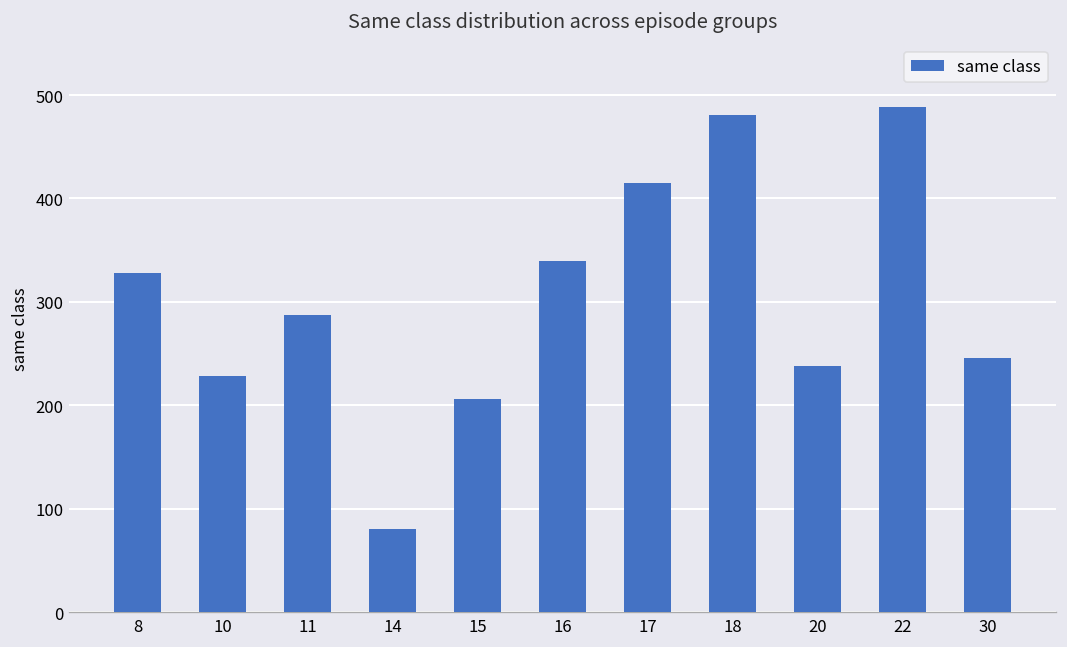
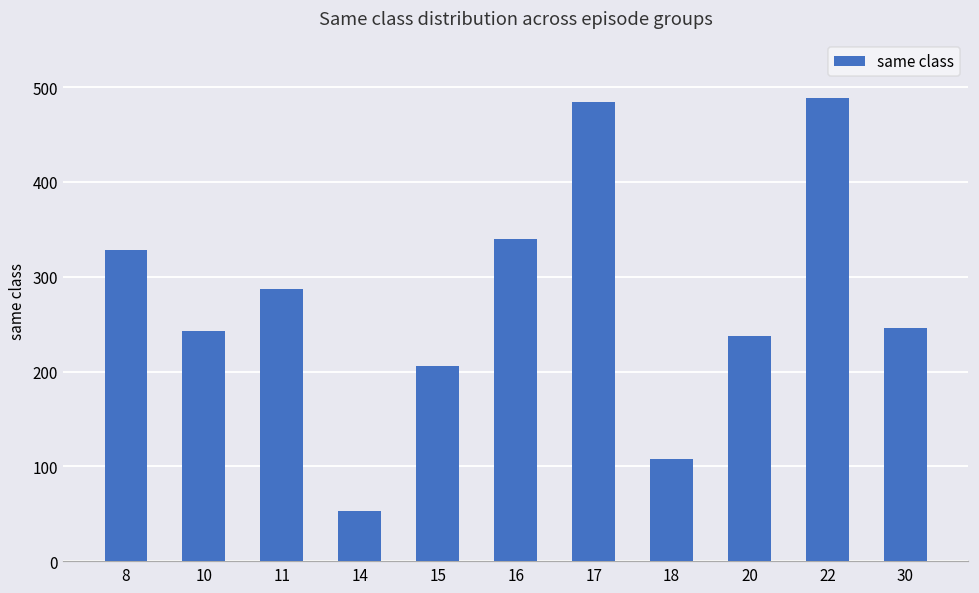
  {
    "8": 330,
-   "10": 230,
+   "10": 240,
    "11": 290,
-   "14": 80,
+   "14": 50,
    "15": 210,
    "16": 340,
-   "17": 420,
-   "18": 480,
+   "17": 480,
+   "18": 110,
    "20": 240,
    "22": 490,
    "30": 250
  }
